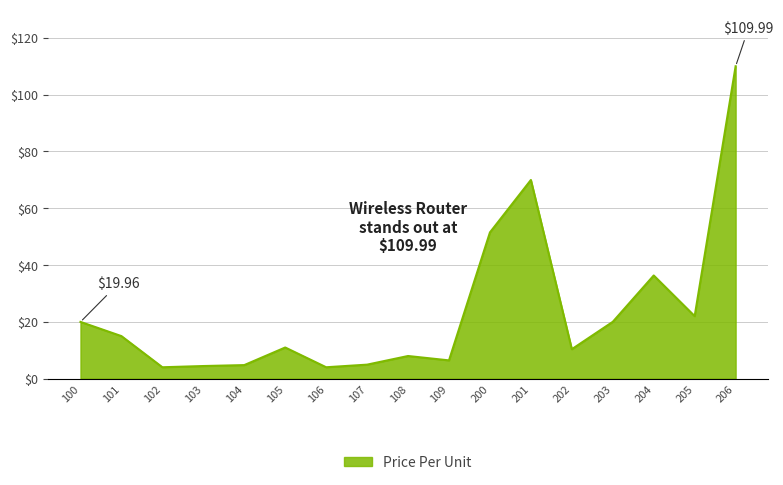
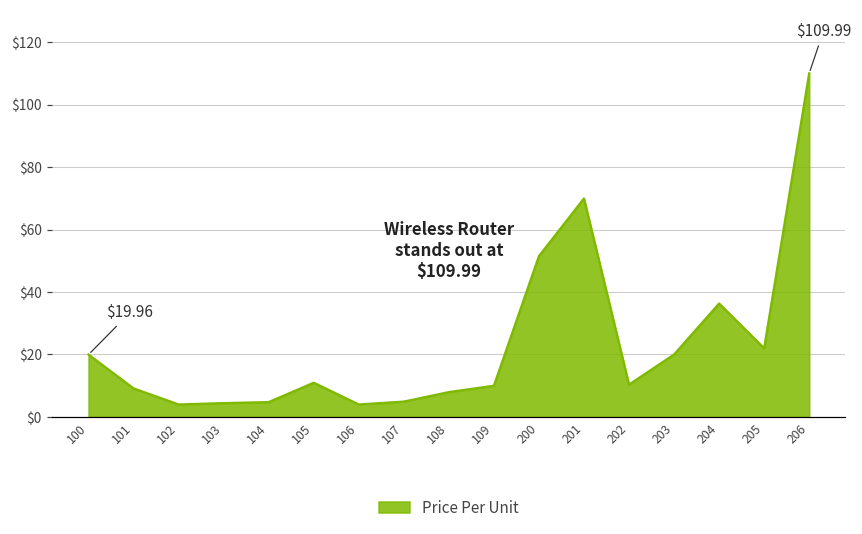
  {
-   "101": "$15",
+   "101": "$9",
    "102": "$4",
    "103": "$4",
    "104": "$5",
    "105": "$11",
    "106": "$4",
    "107": "$5",
    "108": "$8",
-   "109": "$6",
+   "109": "$10",
    "201": "$70",
    "202": "$10",
    "203": "$20",
    "204": "$36",
    "205": "$22"
  }
